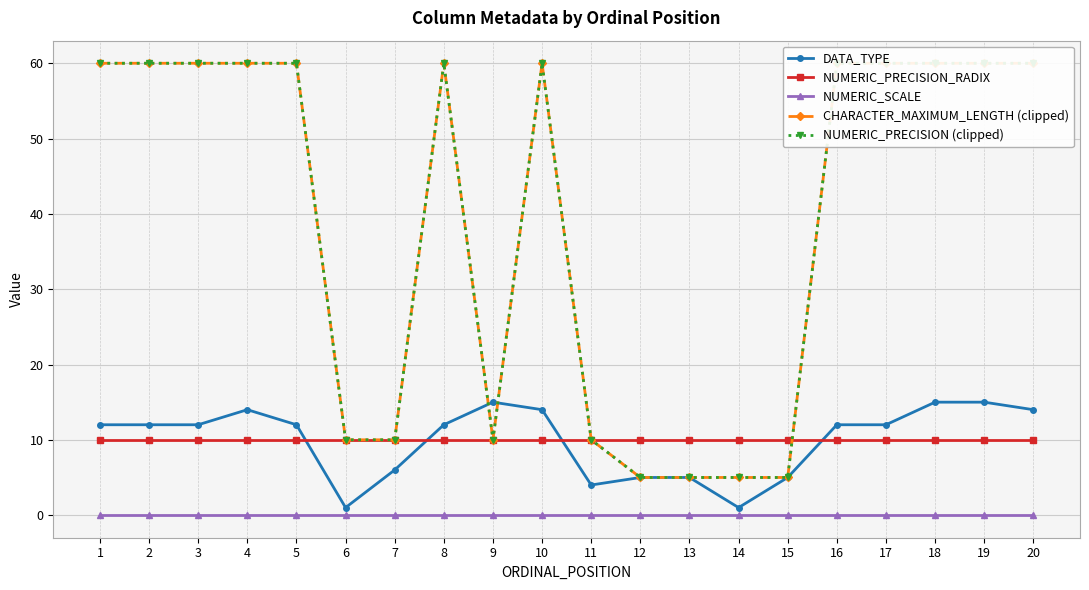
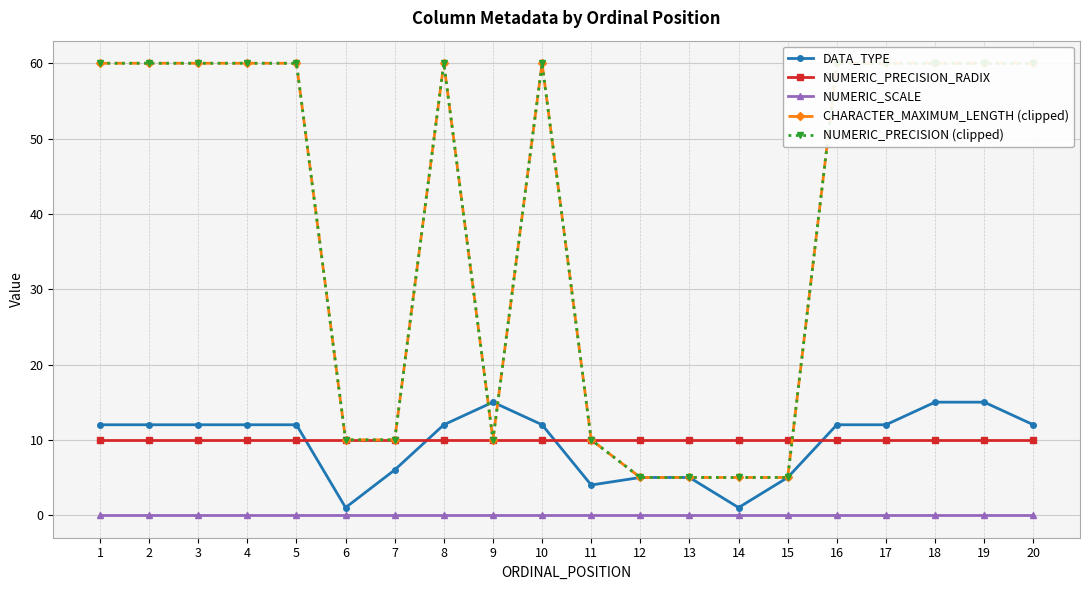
  {
    "DATA_TYPE": {
      "1": 12,
      "2": 12,
      "3": 12,
-     "4": 14,
+     "4": 12,
      "5": 12,
      "6": 1,
      "7": 6,
      "8": 12,
      "9": 15,
-     "10": 14,
+     "10": 12,
      "11": 4,
      "14": 1,
      "16": 12,
      "17": 12,
      "18": 15,
      "19": 15,
-     "20": 14
+     "20": 12
    },
    "NUMERIC_PRECISION_RADIX": {
      "1": 10,
      "2": 10,
      "3": 10,
      "4": 10,
      "5": 10,
      "8": 10,
      "10": 10,
      "12": 10,
      "13": 10,
      "14": 10,
      "15": 10,
      "16": 10,
      "17": 10,
      "18": 10,
      "19": 10,
      "20": 10
    },
    "NUMERIC_SCALE": {
      "1": 0,
      "2": 0,
      "3": 0,
      "4": 0,
      "5": 0,
      "6": 0,
      "7": 0,
      "8": 0,
      "9": 0,
      "10": 0,
      "11": 0,
      "12": 0,
      "13": 0,
      "14": 0,
      "15": 0,
      "16": 0,
      "17": 0,
      "18": 0,
      "19": 0,
      "20": 0
    },
    "NUMERIC_PRECISION (clipped)": {
      "1": 60,
      "2": 60,
      "3": 60,
      "4": 60,
      "5": 60,
      "8": 60,
      "10": 60,
      "14": 5
    }
  }
